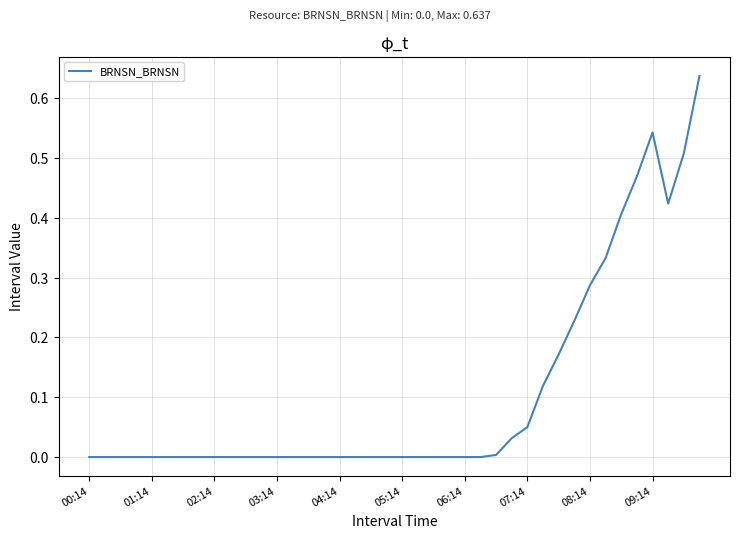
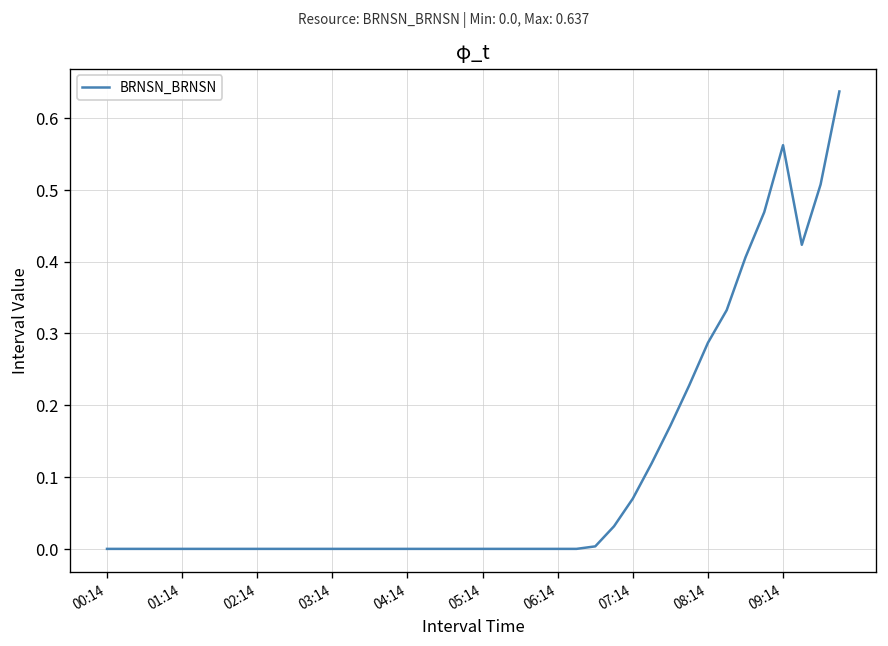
  {
    "00:14": 0.00,
    "01:14": 0.00,
    "02:14": 0.00,
    "03:14": 0.00,
    "04:14": 0.00,
    "05:14": 0.00,
    "06:14": 0.00,
-   "07:14": 0.05,
+   "07:14": 0.07,
    "08:14": 0.29,
-   "09:14": 0.54
+   "09:14": 0.56
  }
